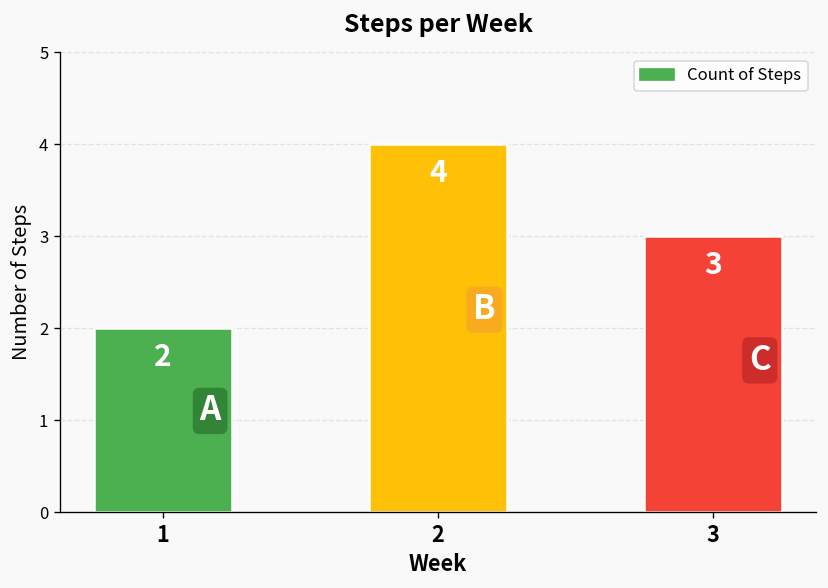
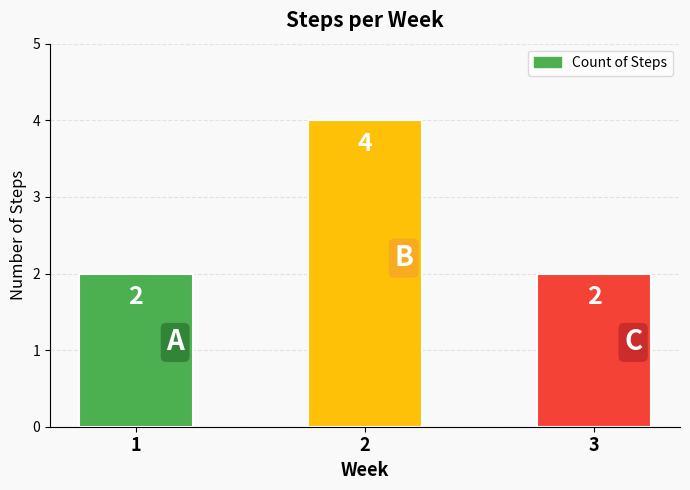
  {
    "1": 2,
    "2": 4,
-   "3": 3
+   "3": 2
  }
